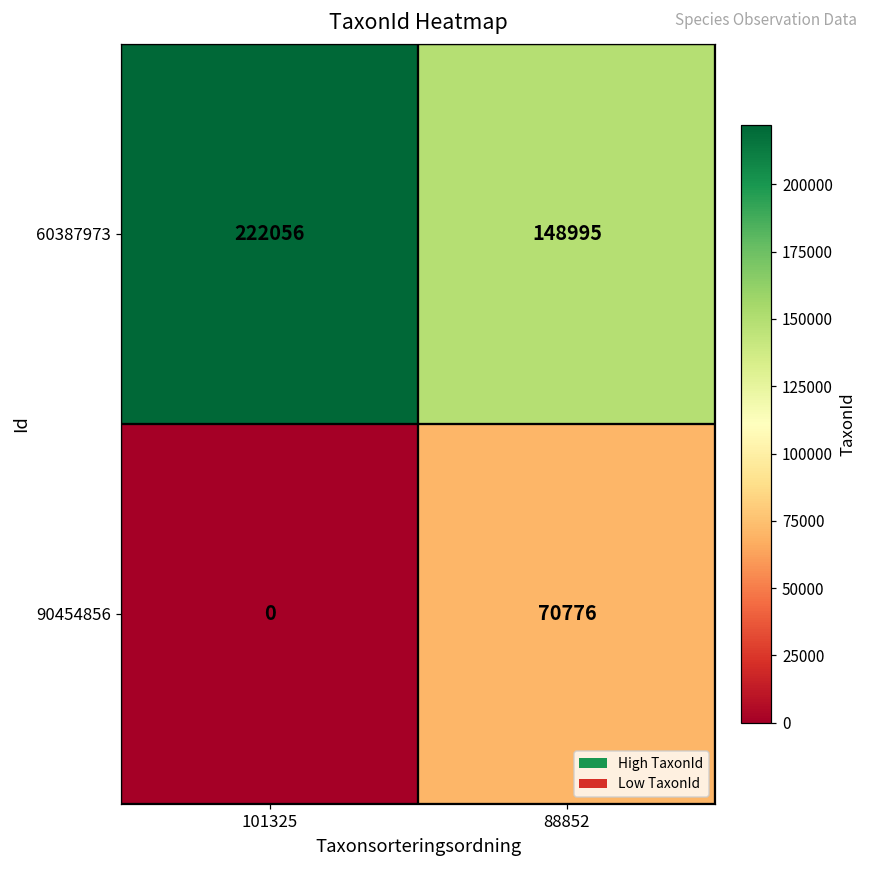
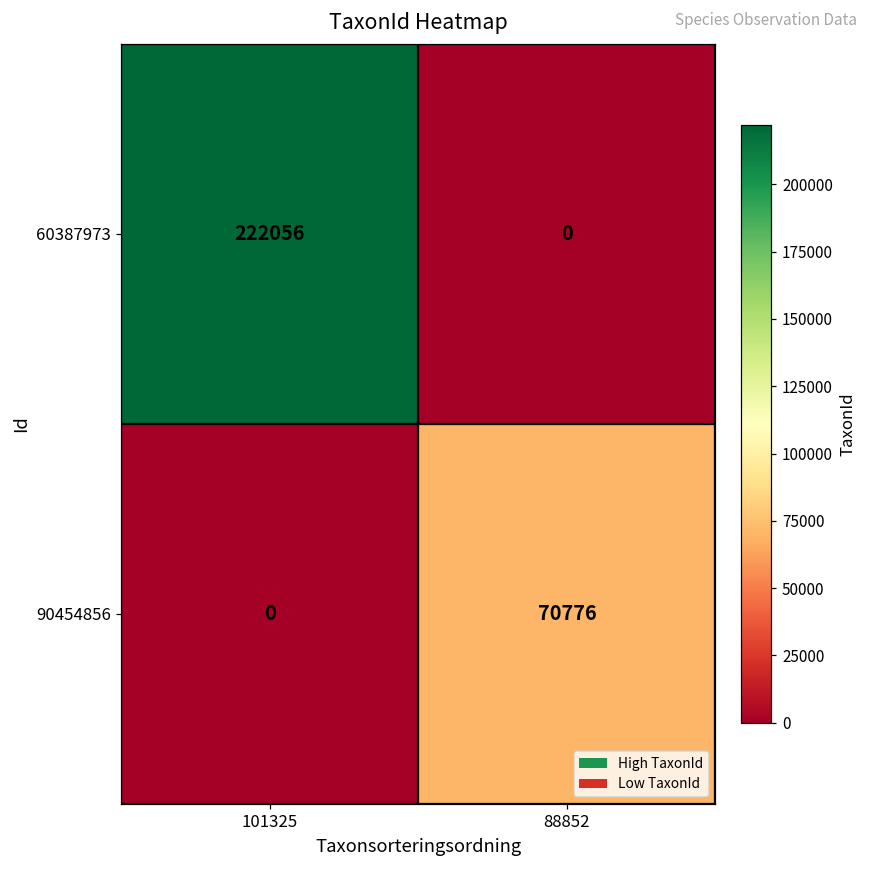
  {
    "60387973": {
      "101325": 222056,
-     "88852": 148995
+     "88852": 0
    },
    "90454856": {
      "101325": 0,
      "88852": 70776
    }
  }
